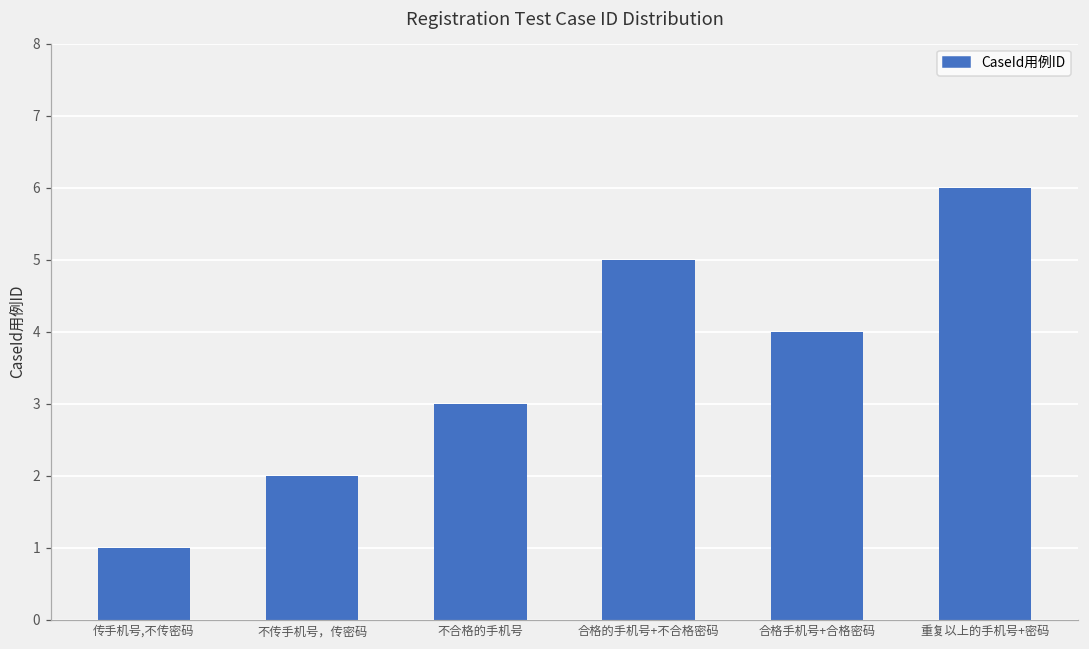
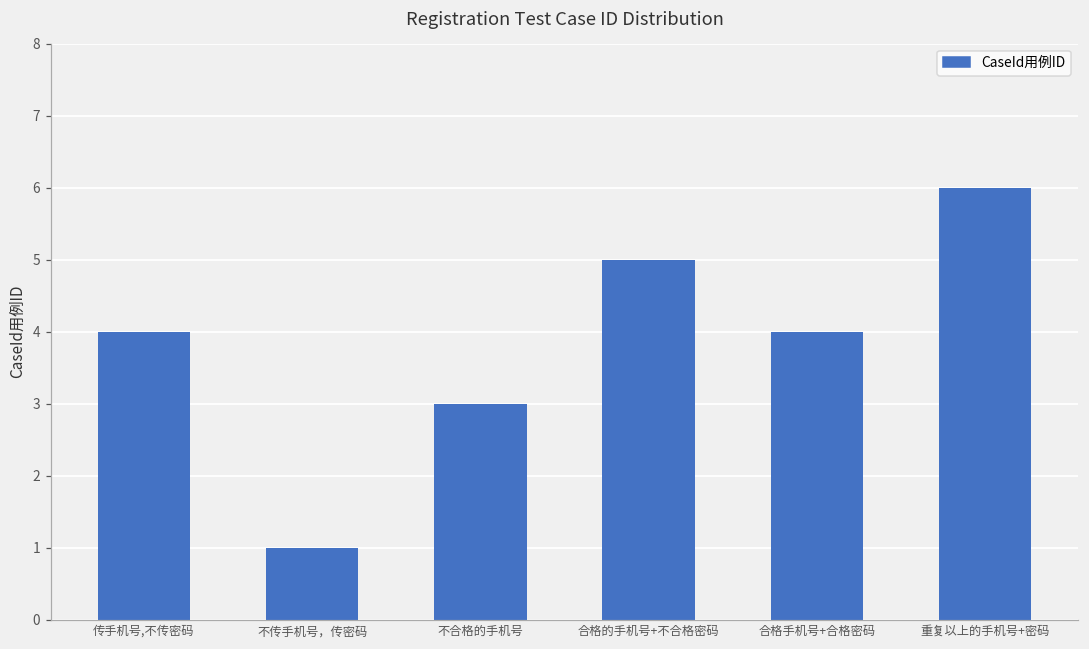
  {
-   "传手机号,不传密码": 1,
-   "不传手机号，传密码": 2,
+   "传手机号,不传密码": 4,
+   "不传手机号，传密码": 1,
    "不合格的手机号": 3,
    "合格的手机号+不合格密码": 5,
    "合格手机号+合格密码": 4,
    "重复以上的手机号+密码": 6
  }
